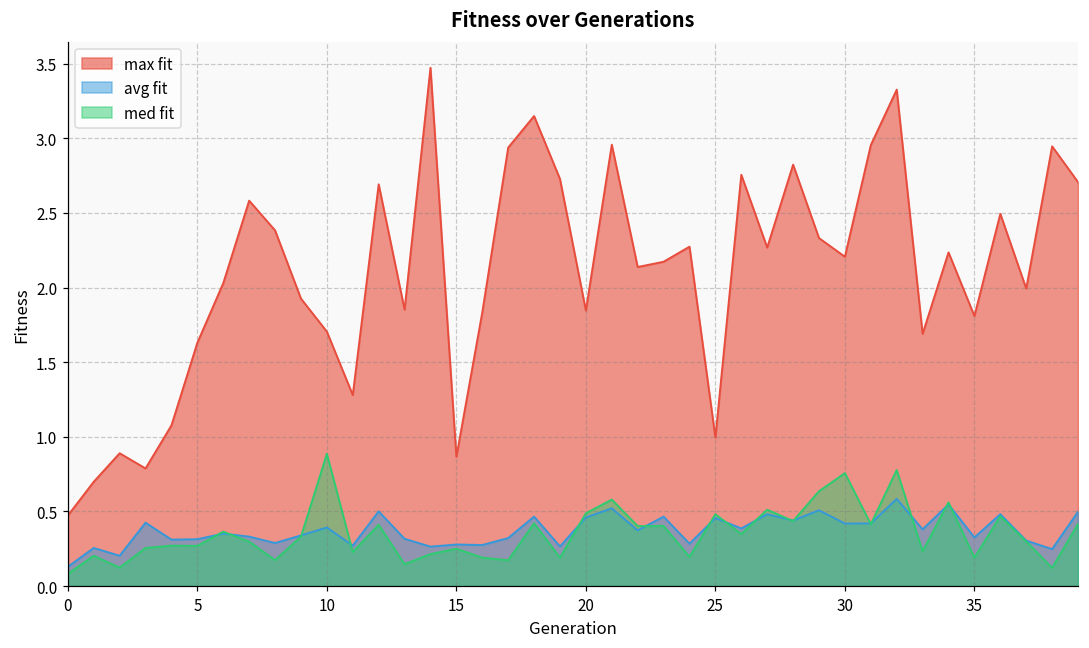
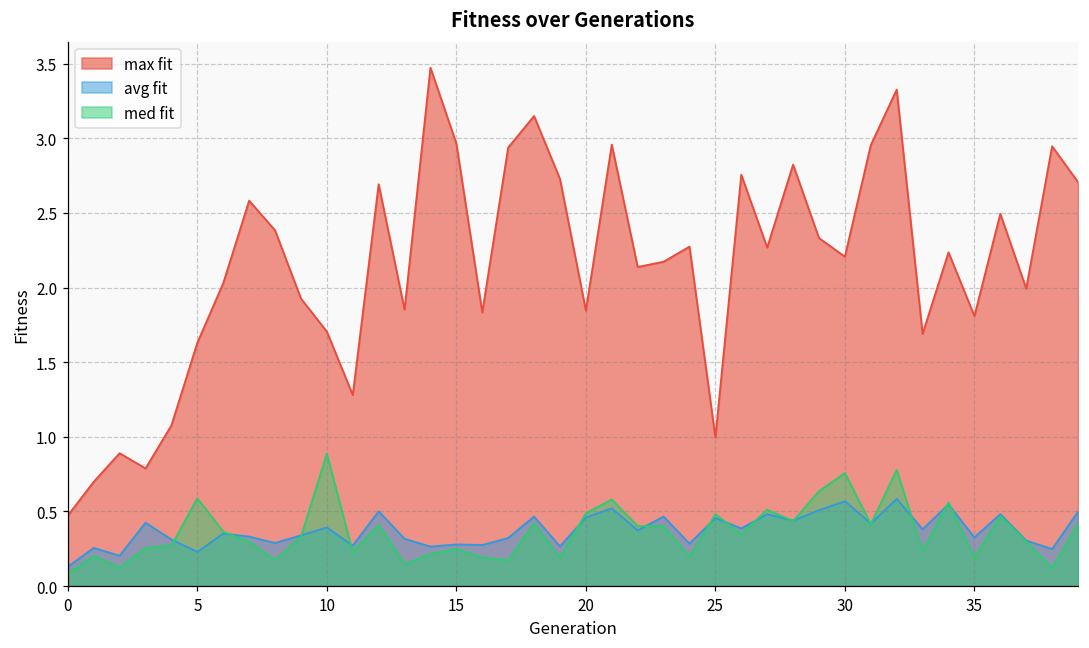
  {
    "max fit": {
      "0": 0.47,
      "5": 1.63,
      "10": 1.70,
-     "15": 0.87,
+     "15": 2.96,
      "20": 1.85,
      "25": 1.00,
      "30": 2.21,
      "35": 1.81
    },
    "avg fit": {
      "0": 0.13,
-     "5": 0.31,
+     "5": 0.23,
      "10": 0.39,
      "15": 0.28,
      "20": 0.46,
      "25": 0.46,
-     "30": 0.42,
+     "30": 0.57,
      "35": 0.33
    },
    "med fit": {
      "0": 0.08,
-     "5": 0.27,
+     "5": 0.59,
      "10": 0.89,
      "15": 0.25,
      "20": 0.49,
      "25": 0.48,
      "30": 0.76,
      "35": 0.19
    }
  }
